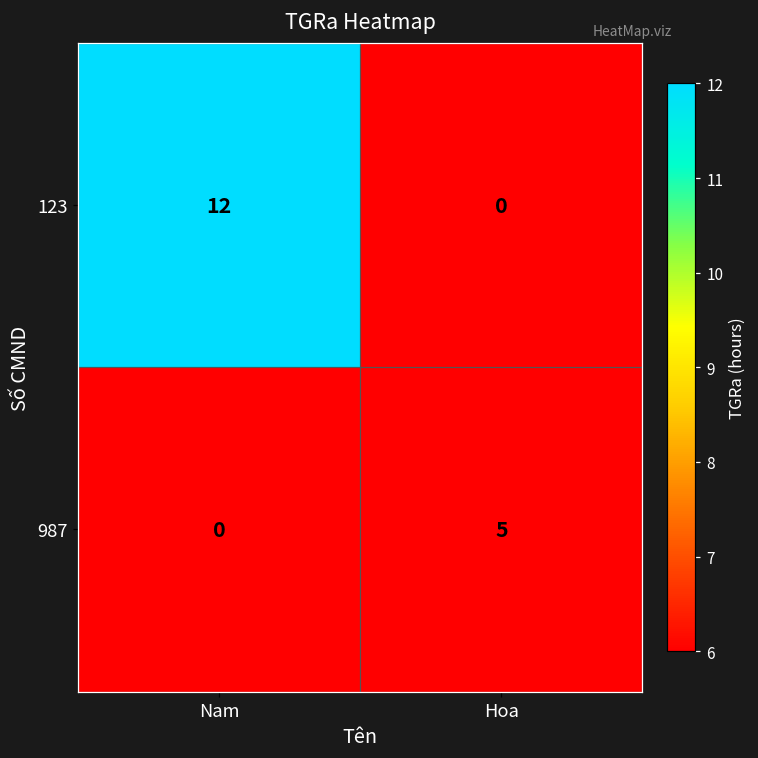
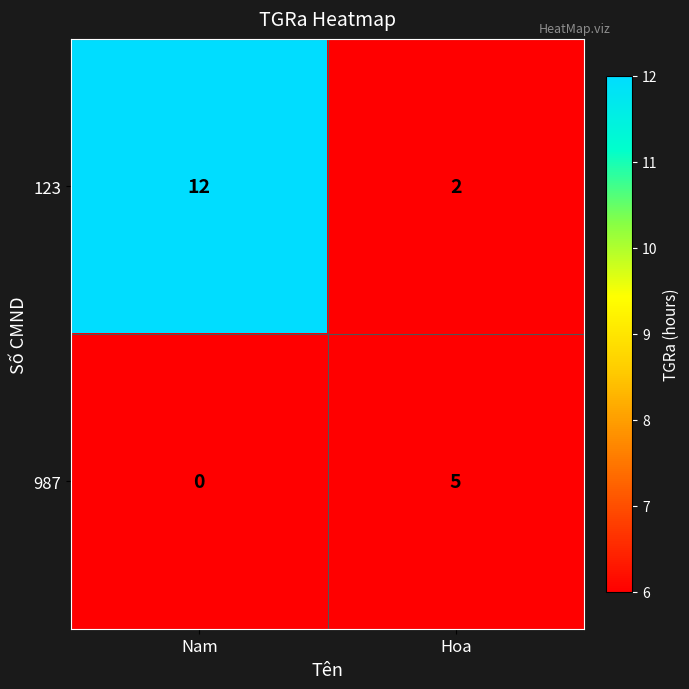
  {
    "123": {
      "Nam": 12,
-     "Hoa": 0
+     "Hoa": 2
    },
    "987": {
      "Nam": 0,
      "Hoa": 5
    }
  }
